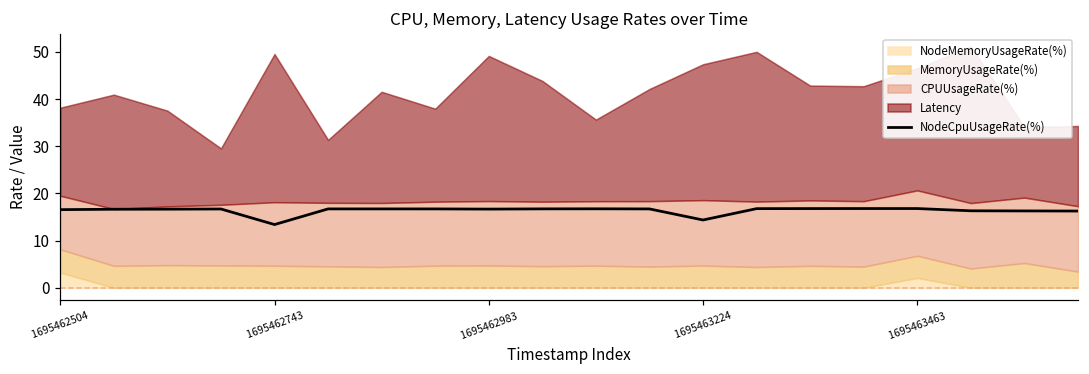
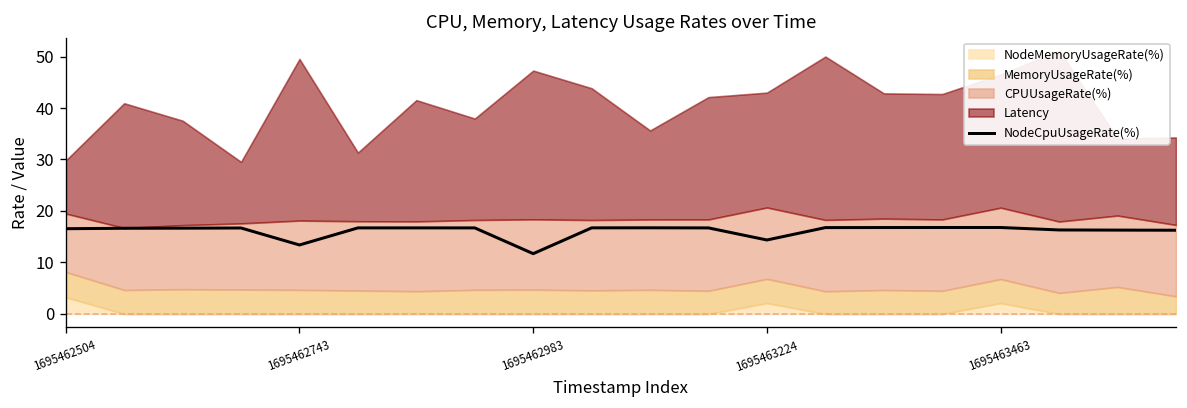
  {
    "NodeCpuUsageRate(%)": {
      "1695462504": 17,
      "1695462743": 13,
-     "1695462983": 17,
+     "1695462983": 12,
      "1695463224": 14,
      "1695463463": 17
    },
    "NodeMemoryUsageRate(%)": {
      "1695462504": 3,
-     "1695463224": 0,
+     "1695463224": 2,
      "1695463463": 2
    },
    "Latency": {
-     "1695462504": 19,
+     "1695462504": 10,
      "1695462743": 31,
-     "1695462983": 31,
-     "1695463224": 29
+     "1695462983": 29,
+     "1695463224": 22
    }
  }
